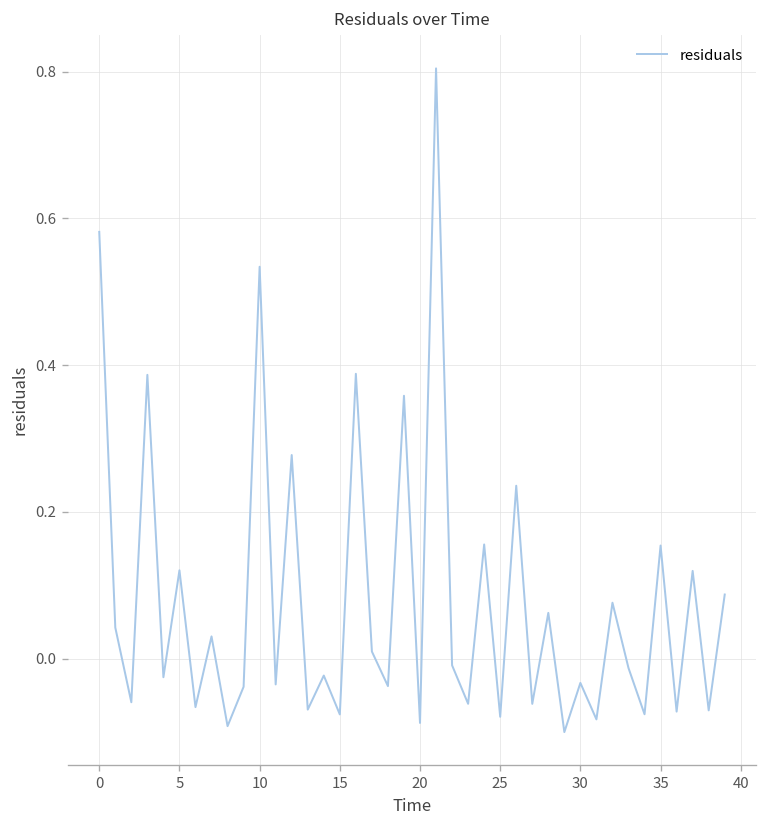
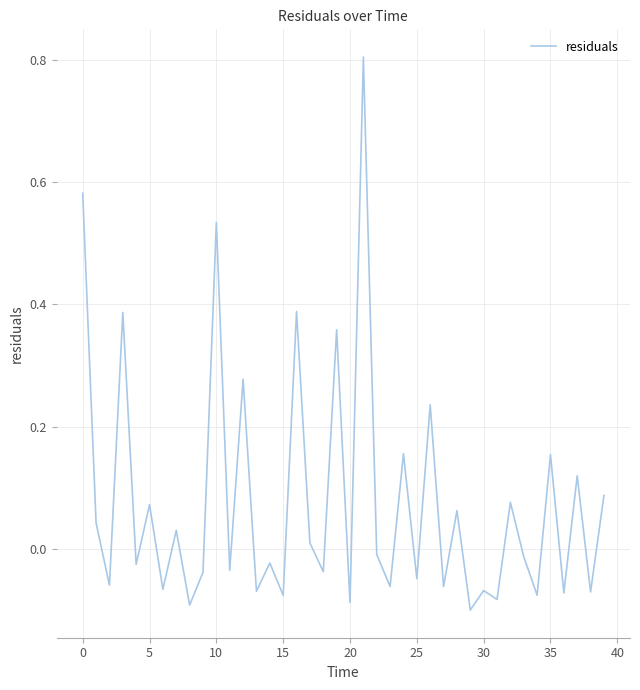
  {
    "0": 0.58,
-   "5": 0.12,
+   "5": 0.07,
    "10": 0.53,
    "15": -0.08,
    "20": -0.09,
-   "25": -0.08,
-   "30": -0.03,
+   "25": -0.05,
+   "30": -0.07,
    "35": 0.15
  }
